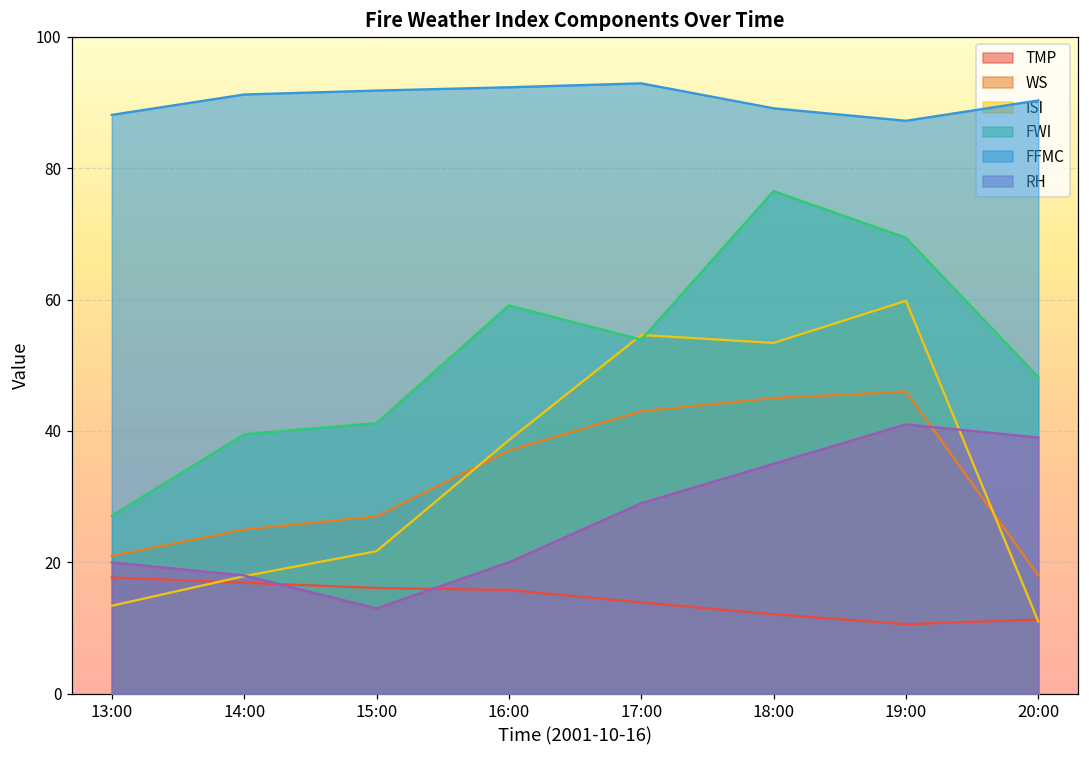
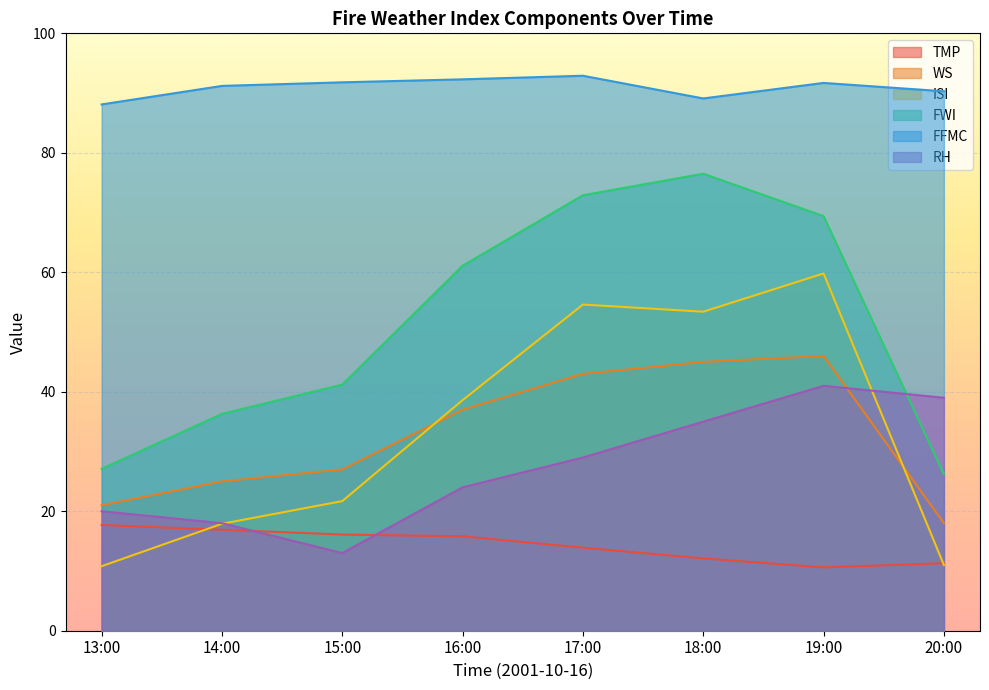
  {
    "ISI": {
-     "13:00": 13,
+     "13:00": 11,
      "15:00": 22,
      "16:00": 39,
      "17:00": 55,
      "18:00": 53,
      "19:00": 60
    },
    "FWI": {
      "13:00": 27,
-     "14:00": 40,
+     "14:00": 36,
      "15:00": 41,
-     "16:00": 59,
-     "17:00": 54,
+     "16:00": 61,
+     "17:00": 73,
      "18:00": 77,
      "19:00": 69,
-     "20:00": 48
+     "20:00": 26
    },
    "FFMC": {
      "13:00": 88,
      "14:00": 91,
      "15:00": 92,
      "16:00": 92,
      "17:00": 93,
      "18:00": 89,
-     "19:00": 87
+     "19:00": 92
    },
    "RH": {
      "13:00": 20,
      "15:00": 13,
-     "16:00": 20,
+     "16:00": 24,
      "17:00": 29,
      "18:00": 35,
      "19:00": 41,
      "20:00": 39
    }
  }
